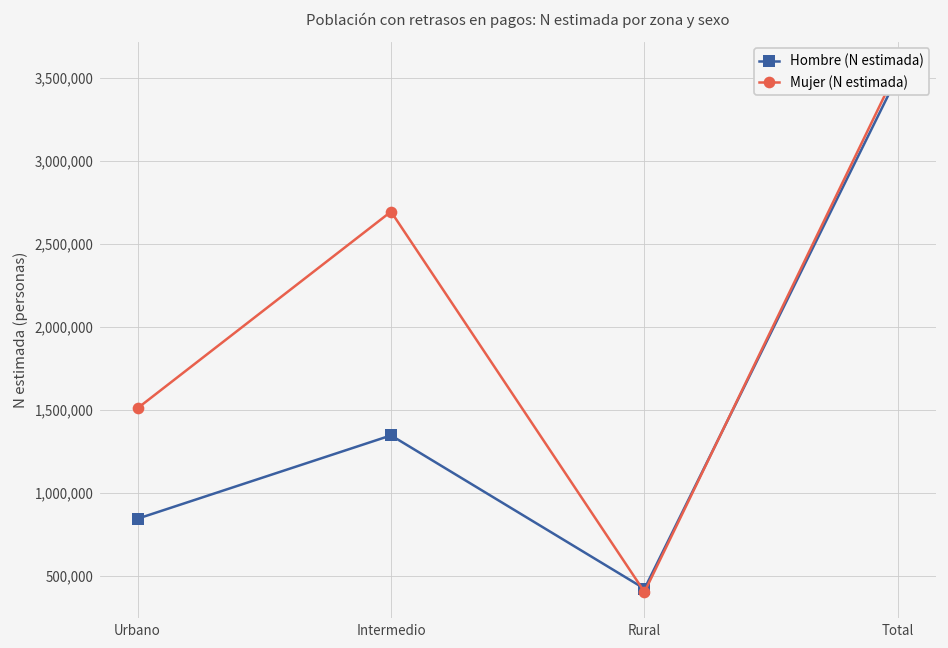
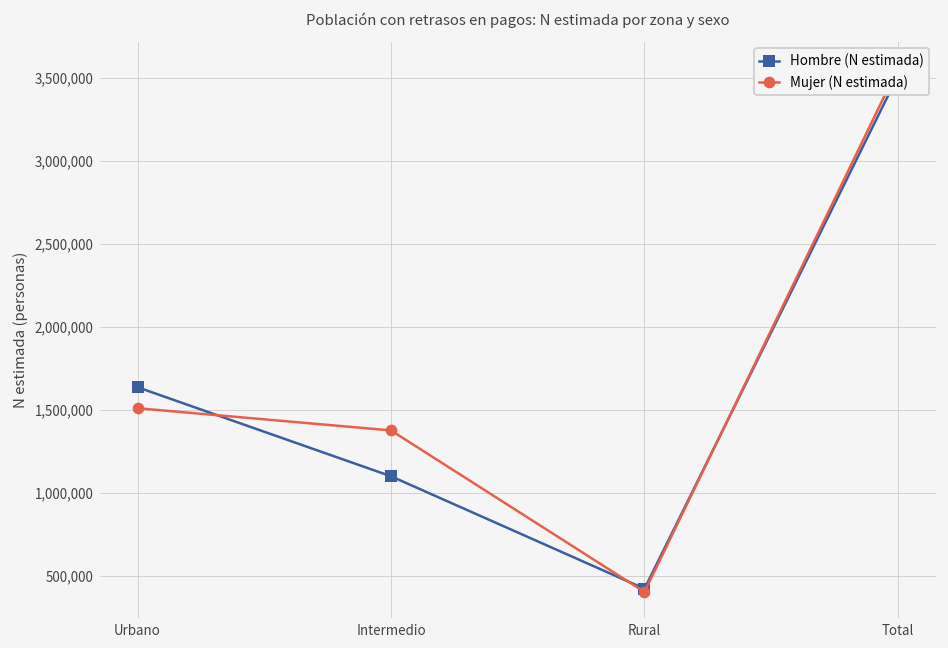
  {
    "Hombre (N estimada)": {
-     "Urbano": "840,000",
-     "Intermedio": "1,350,000",
+     "Urbano": "1,640,000",
+     "Intermedio": "1,100,000",
      "Rural": "420,000"
    },
    "Mujer (N estimada)": {
      "Urbano": "1,510,000",
-     "Intermedio": "2,690,000",
+     "Intermedio": "1,380,000",
      "Rural": "400,000"
    }
  }
